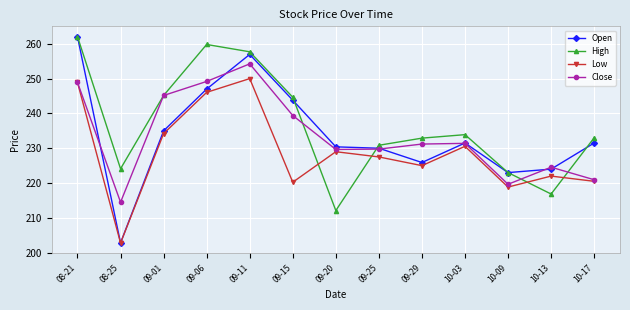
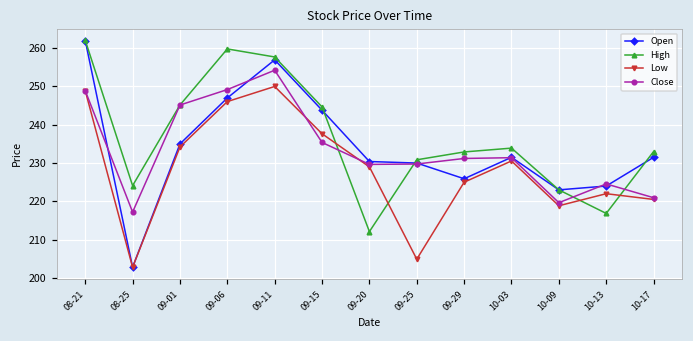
  {
    "Open": {
      "09-01": 235,
      "09-06": 247,
      "09-11": 257,
      "09-15": 244,
      "09-20": 230,
      "09-29": 226,
      "10-17": 232
    },
    "High": {
      "08-25": 224,
      "09-06": 260,
      "09-11": 258,
      "09-15": 245,
      "09-20": 212,
      "09-25": 231,
      "09-29": 233,
      "10-03": 234,
      "10-13": 217,
      "10-17": 233
    },
    "Low": {
      "09-01": 234,
      "09-06": 246,
      "09-11": 250,
-     "09-15": 220,
-     "09-25": 228,
+     "09-15": 238,
+     "09-25": 205,
      "09-29": 225,
      "10-03": 231,
      "10-09": 219,
      "10-13": 222
    },
    "Close": {
-     "08-25": 215,
+     "08-25": 217,
      "09-06": 249,
      "09-11": 254,
-     "09-15": 239,
+     "09-15": 235,
      "09-29": 231,
      "10-09": 220
    }
  }
